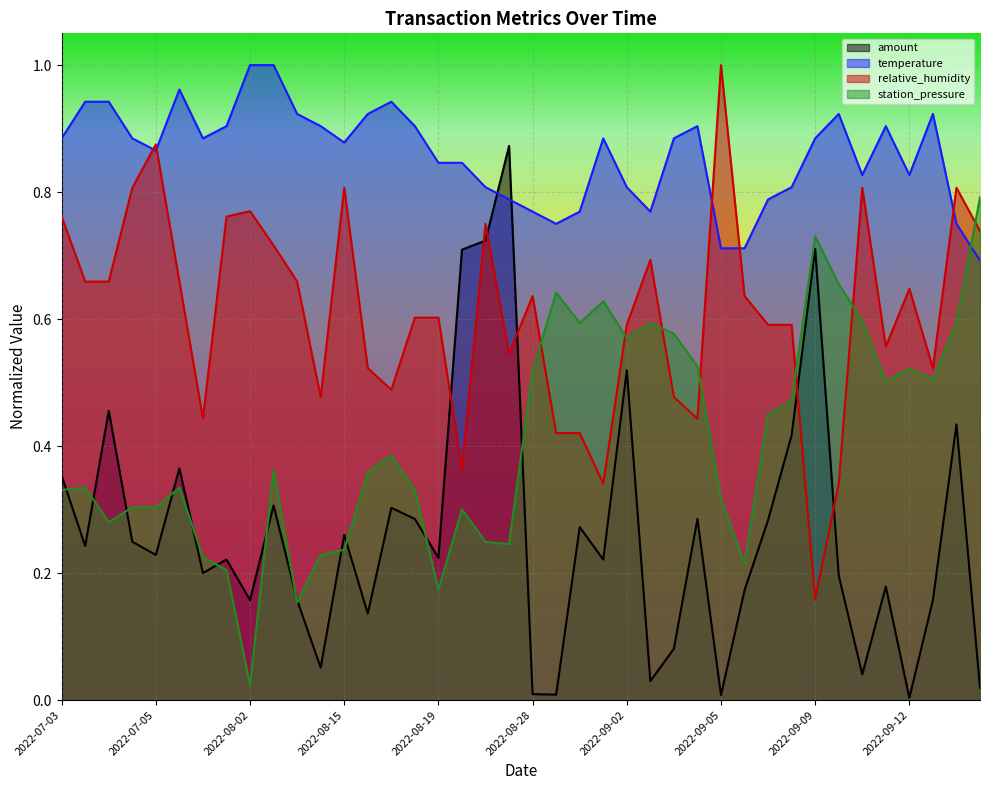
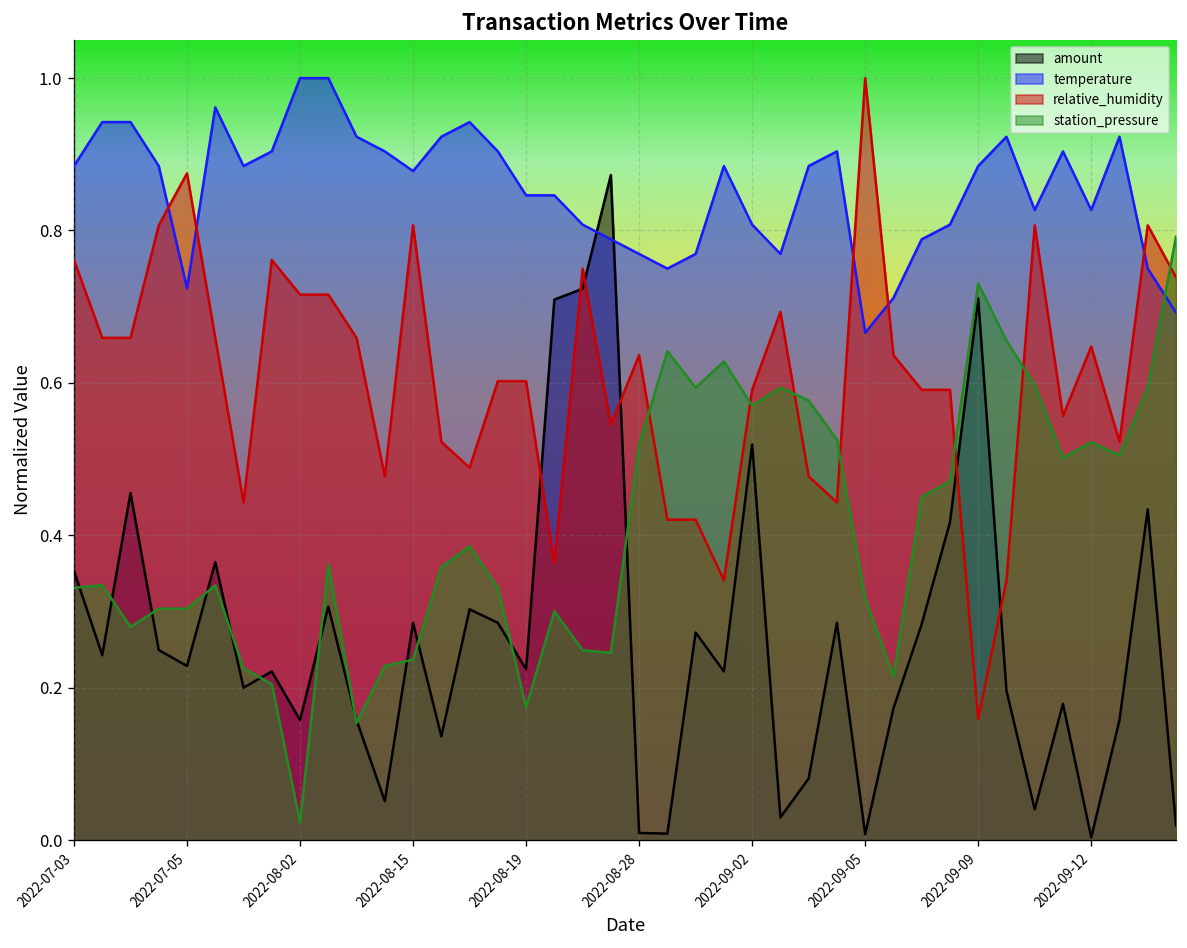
  {
    "amount": {
      "2022-07-05": 0.23,
      "2022-08-02": 0.16,
-     "2022-08-15": 0.26,
+     "2022-08-15": 0.29,
      "2022-08-19": 0.22,
      "2022-08-28": 0.01,
      "2022-09-05": 0.01,
      "2022-09-09": 0.71
    },
    "temperature": {
-     "2022-07-05": 0.87,
+     "2022-07-05": 0.72,
      "2022-08-02": 1.00,
      "2022-08-15": 0.88,
      "2022-08-19": 0.85,
      "2022-08-28": 0.77,
-     "2022-09-05": 0.71,
+     "2022-09-05": 0.67,
      "2022-09-09": 0.88
    },
    "relative_humidity": {
      "2022-07-05": 0.88,
-     "2022-08-02": 0.77,
+     "2022-08-02": 0.72,
      "2022-08-15": 0.81,
      "2022-08-19": 0.60,
      "2022-08-28": 0.64,
      "2022-09-05": 1.00,
      "2022-09-09": 0.16
    },
    "station_pressure": {
      "2022-07-05": 0.30,
      "2022-08-02": 0.02,
      "2022-08-15": 0.24,
      "2022-08-19": 0.17,
      "2022-08-28": 0.52,
      "2022-09-05": 0.32,
      "2022-09-09": 0.73
    }
  }
